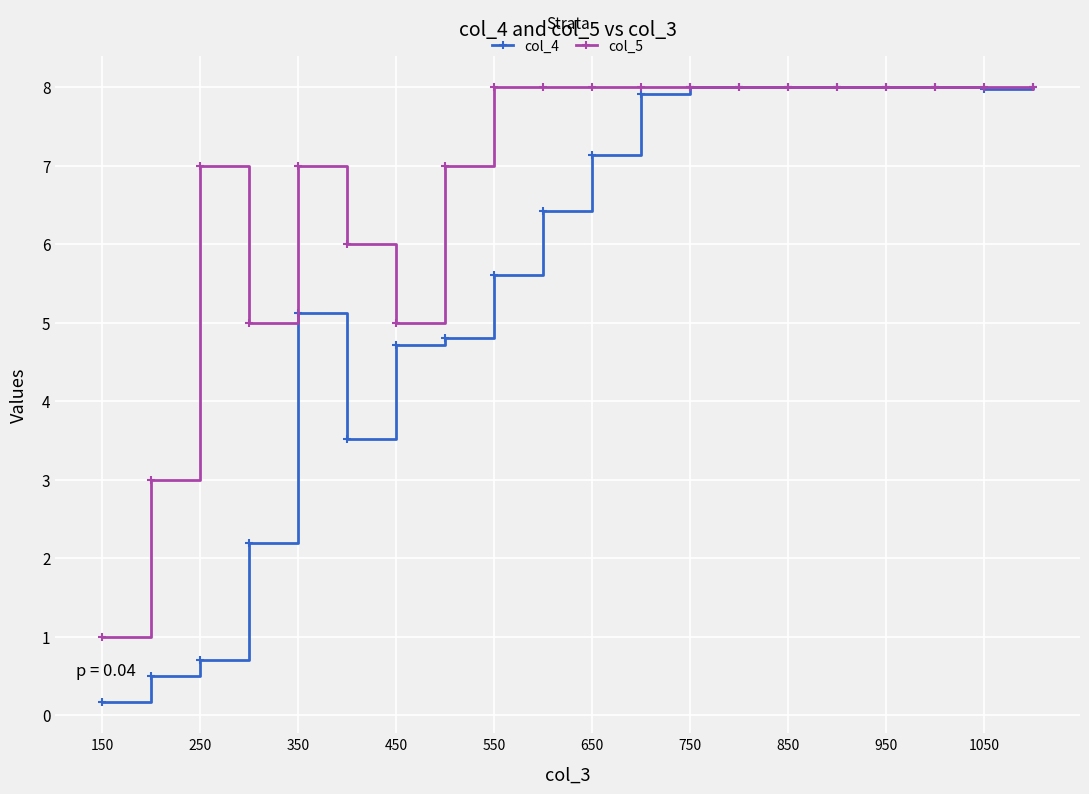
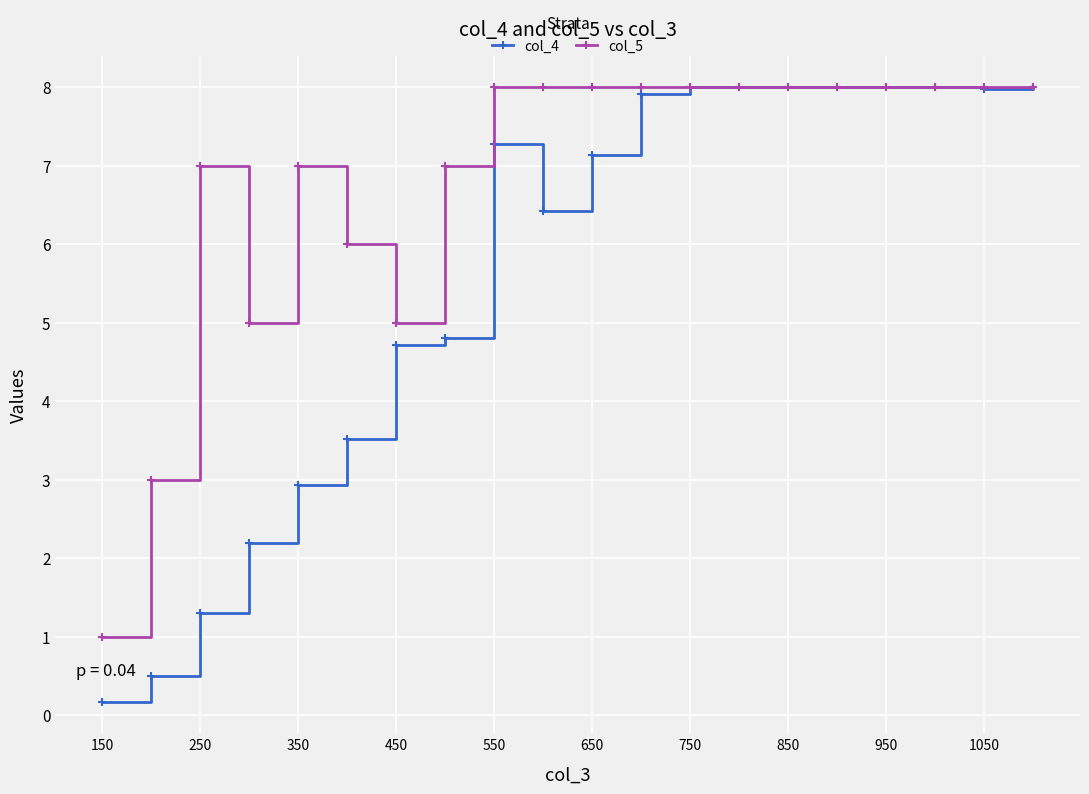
  {
    "col_4": {
      "150": 0.2,
-     "250": 0.7,
-     "350": 5.1,
+     "250": 1.3,
+     "350": 2.9,
      "450": 4.7,
-     "550": 5.6,
+     "550": 7.3,
      "650": 7.1
    },
    "col_5": {
      "150": 1.0,
      "250": 7.0,
      "350": 7.0,
      "450": 5.0,
      "550": 8.0,
      "650": 8.0
    }
  }
